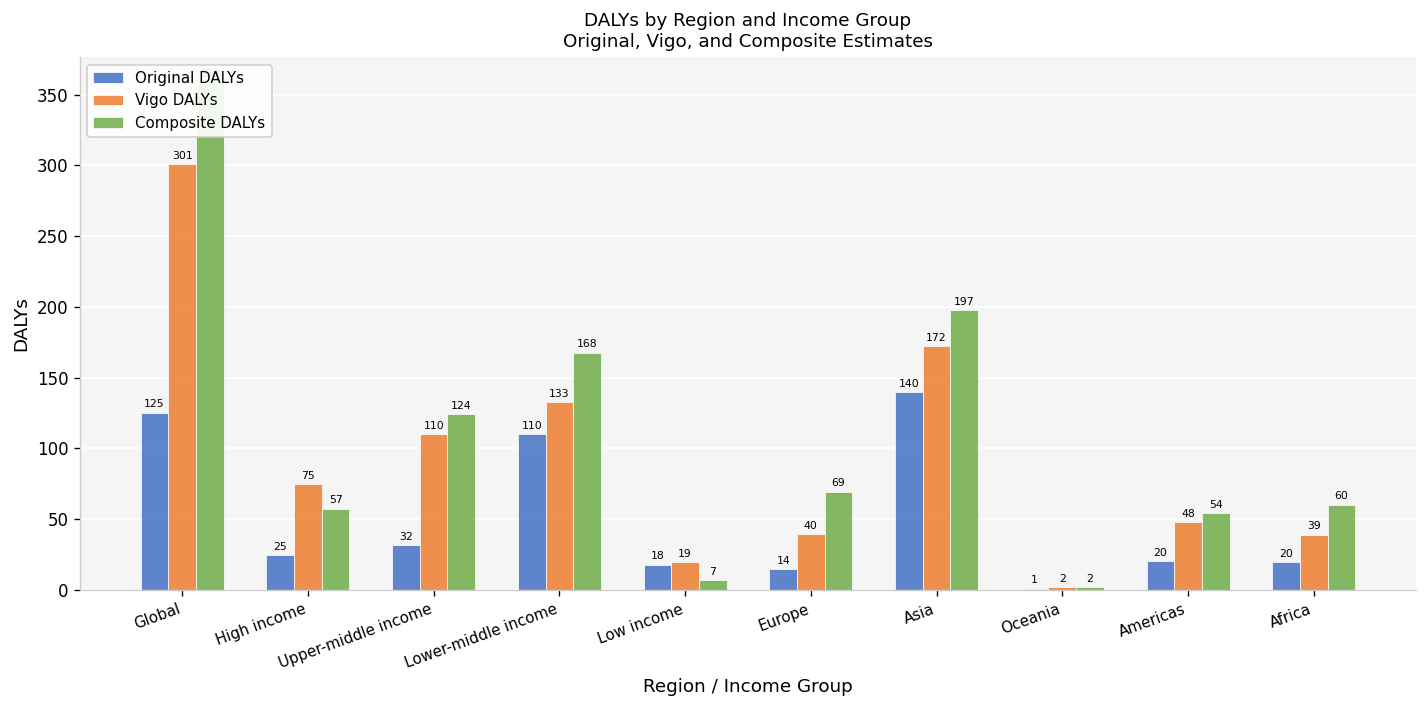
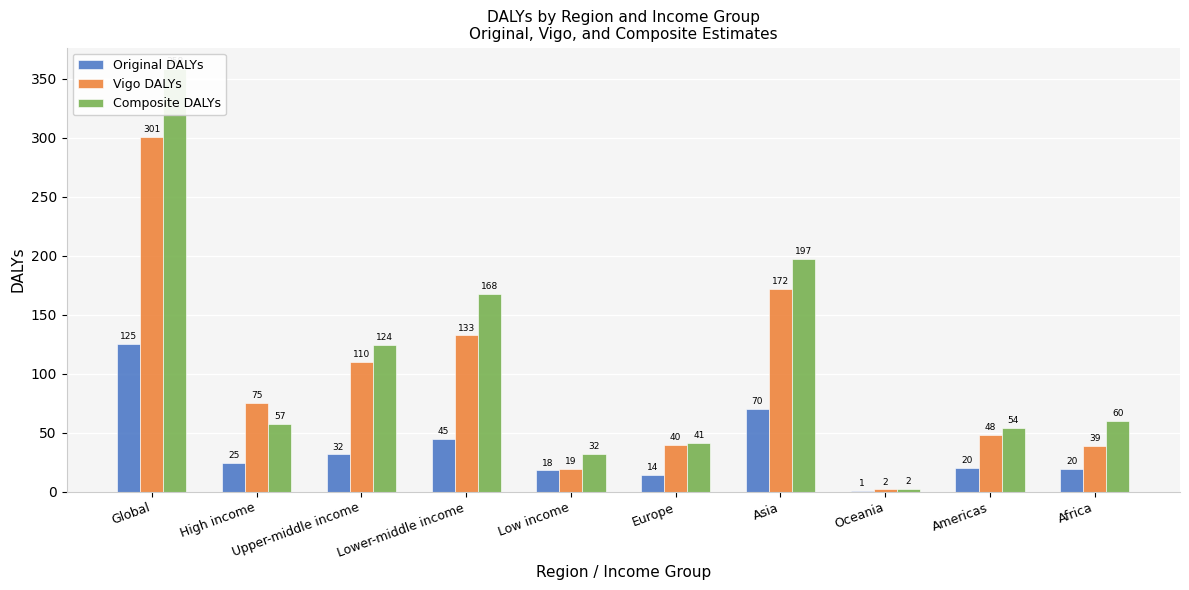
  {
    "Original DALYs": {
      "Global": 125,
      "High income": 25,
      "Upper-middle income": 32,
-     "Lower-middle income": 110,
+     "Lower-middle income": 45,
      "Low income": 18,
      "Europe": 14,
-     "Asia": 140,
+     "Asia": 70,
      "Oceania": 1,
      "Americas": 20,
      "Africa": 20
    },
    "Vigo DALYs": {
      "Global": 301,
      "High income": 75,
      "Upper-middle income": 110,
      "Lower-middle income": 133,
      "Low income": 19,
      "Europe": 40,
      "Asia": 172,
      "Oceania": 2,
      "Americas": 48,
      "Africa": 39
    },
    "Composite DALYs": {
      "High income": 57,
      "Upper-middle income": 124,
      "Lower-middle income": 168,
-     "Low income": 7,
-     "Europe": 69,
+     "Low income": 32,
+     "Europe": 41,
      "Asia": 197,
      "Oceania": 2,
      "Americas": 54,
      "Africa": 60
    }
  }
